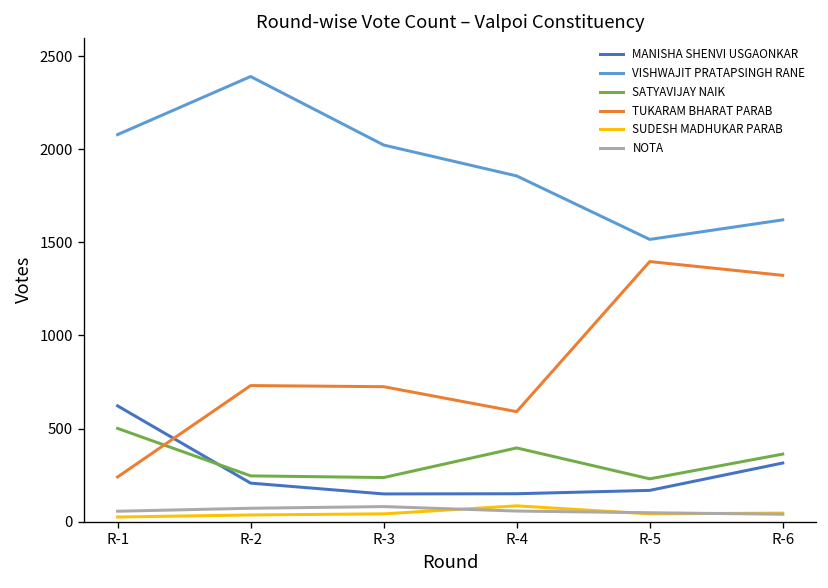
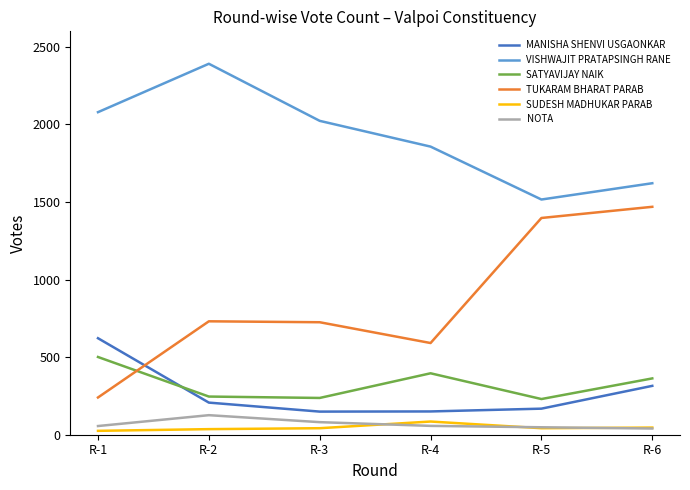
  {
    "SATYAVIJAY NAIK": {
      "R-1": 500,
      "R-2": 250,
      "R-3": 240,
      "R-4": 400,
      "R-5": 230,
      "R-6": 360
    },
    "TUKARAM BHARAT PARAB": {
      "R-1": 240,
      "R-2": 730,
      "R-3": 730,
      "R-4": 590,
      "R-5": 1400,
-     "R-6": 1320
+     "R-6": 1470
    },
    "SUDESH MADHUKAR PARAB": {
      "R-1": 30,
      "R-2": 40,
      "R-3": 40,
      "R-4": 90
    },
    "NOTA": {
      "R-1": 60,
-     "R-2": 70,
+     "R-2": 130,
      "R-3": 80,
      "R-4": 60
    }
  }
